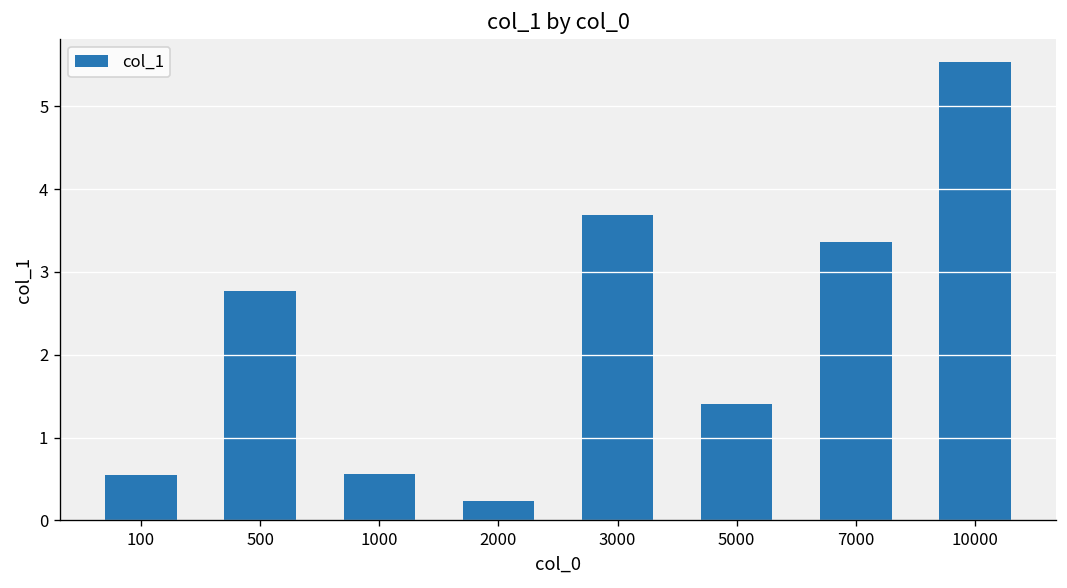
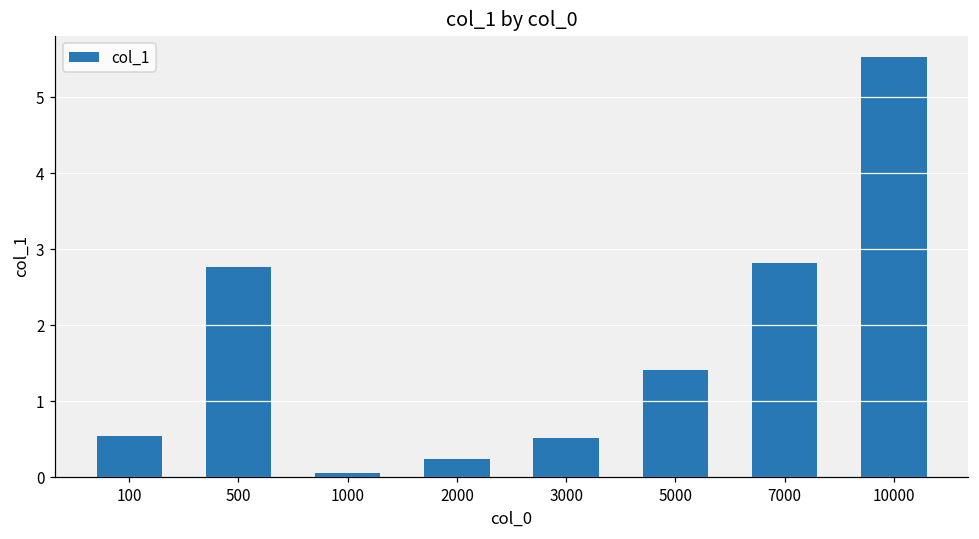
  {
    "100": 0.5,
    "500": 2.8,
-   "1000": 0.6,
+   "1000": 0.1,
    "2000": 0.2,
-   "3000": 3.7,
+   "3000": 0.5,
    "5000": 1.4,
-   "7000": 3.4,
+   "7000": 2.8,
    "10000": 5.5
  }
